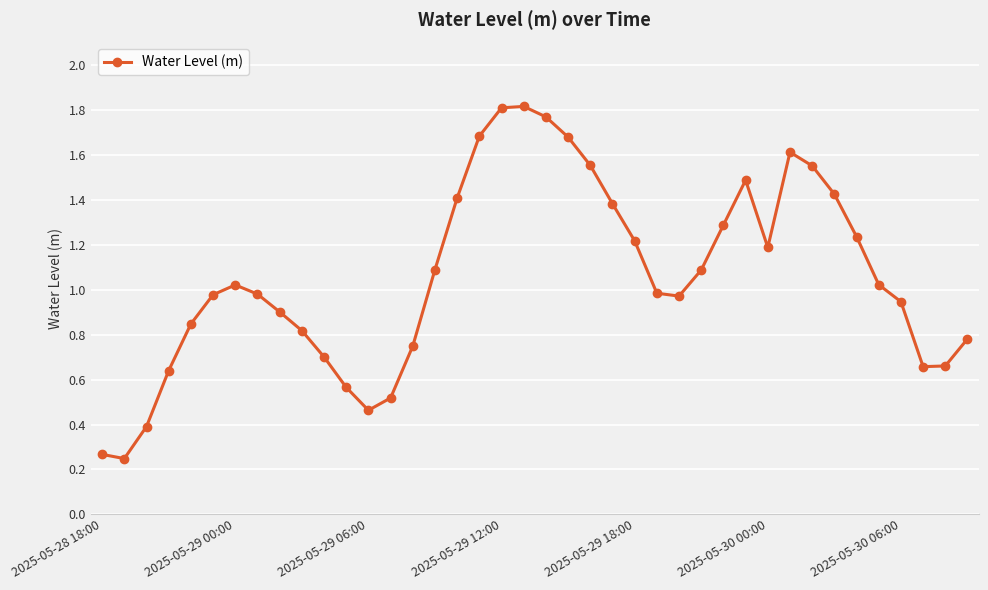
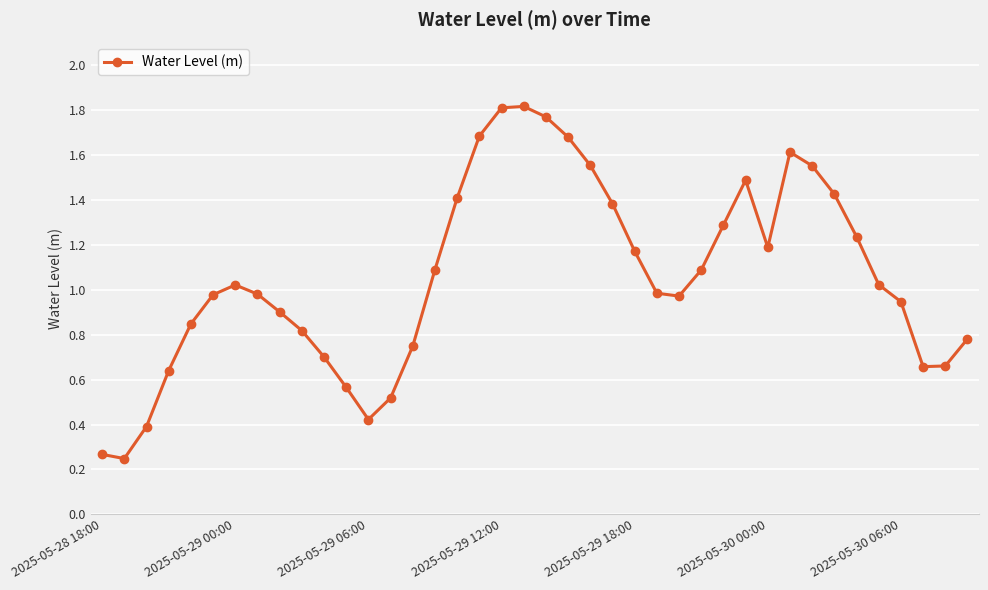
  {
    "2025-05-28 18:00": 0.27,
    "2025-05-29 00:00": 1.02,
-   "2025-05-29 06:00": 0.46,
+   "2025-05-29 06:00": 0.42,
    "2025-05-29 12:00": 1.81,
-   "2025-05-29 18:00": 1.22,
+   "2025-05-29 18:00": 1.17,
    "2025-05-30 00:00": 1.19,
    "2025-05-30 06:00": 0.95
  }
